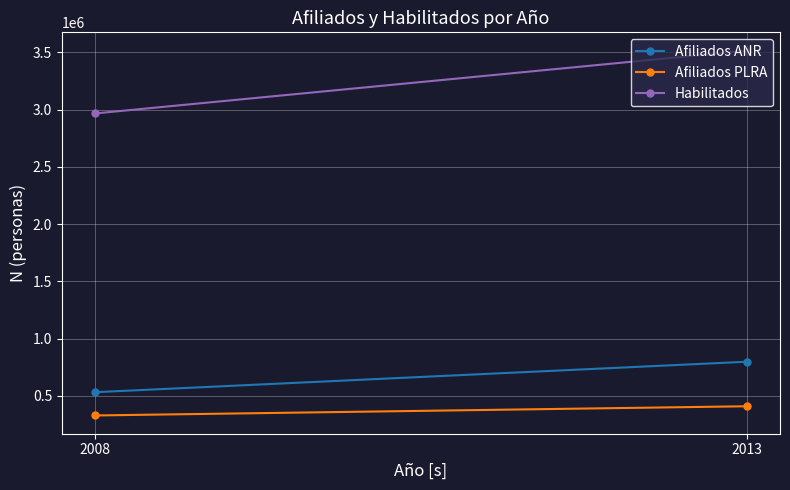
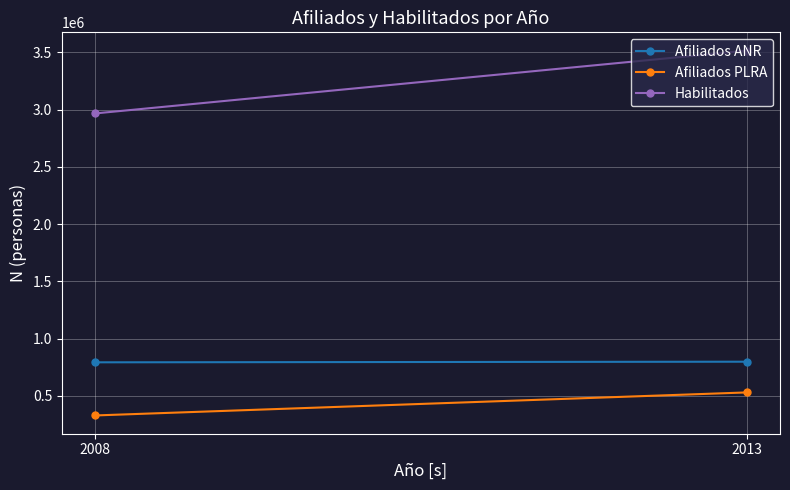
  {
    "Afiliados ANR": {
-     "2008": 530000,
+     "2008": 790000,
      "2013": 800000
    },
    "Afiliados PLRA": {
      "2008": 330000,
-     "2013": 410000
+     "2013": 530000
    },
    "Habilitados": {
      "2008": 2970000
    }
  }
